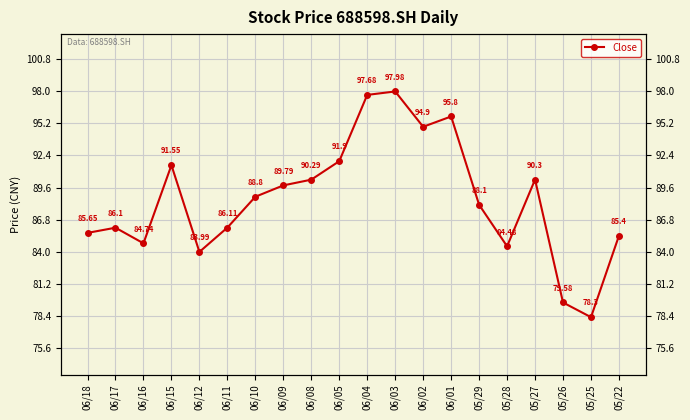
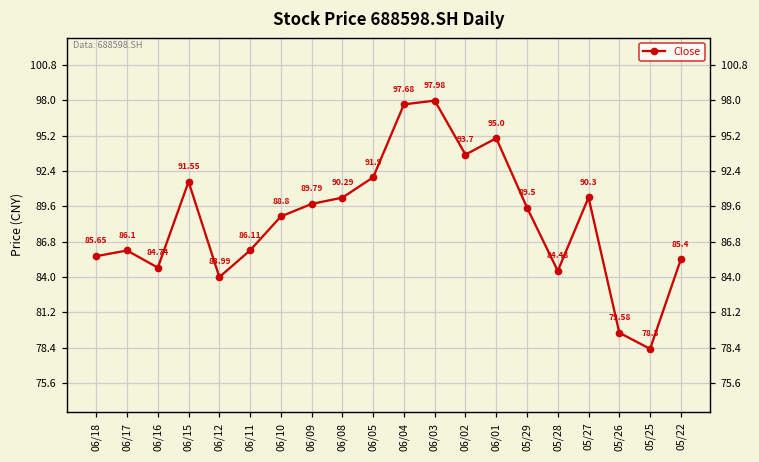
  {
    "06/18": 85.65,
    "06/17": 86.1,
    "06/16": 84.74,
    "06/15": 91.55,
    "06/12": 83.99,
    "06/11": 86.11,
    "06/10": 88.8,
    "06/09": 89.79,
    "06/08": 90.29,
    "06/05": 91.9,
    "06/04": 97.68,
    "06/03": 97.98,
-   "06/02": 94.9,
-   "06/01": 95.8,
-   "05/29": 88.1,
+   "06/02": 93.7,
+   "06/01": 95.0,
+   "05/29": 89.5,
    "05/28": 84.48,
    "05/27": 90.3,
    "05/26": 79.58,
    "05/25": 78.3,
    "05/22": 85.4
  }
